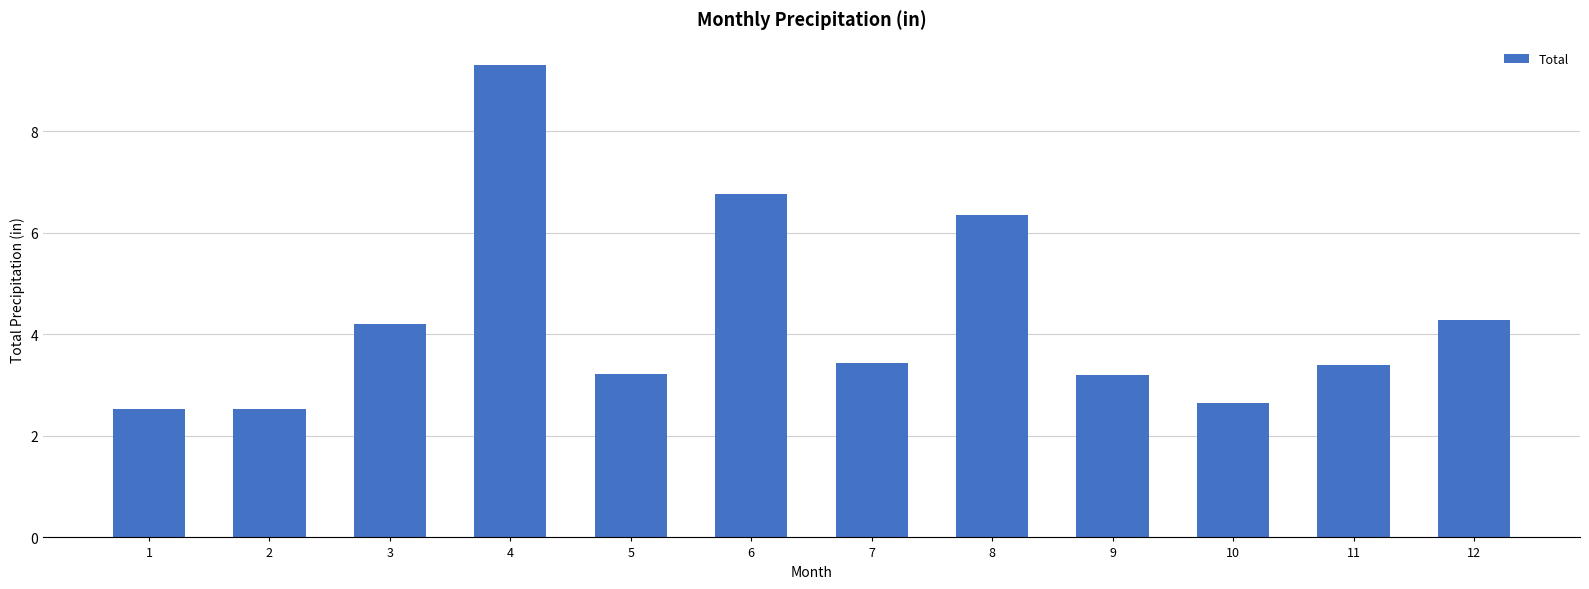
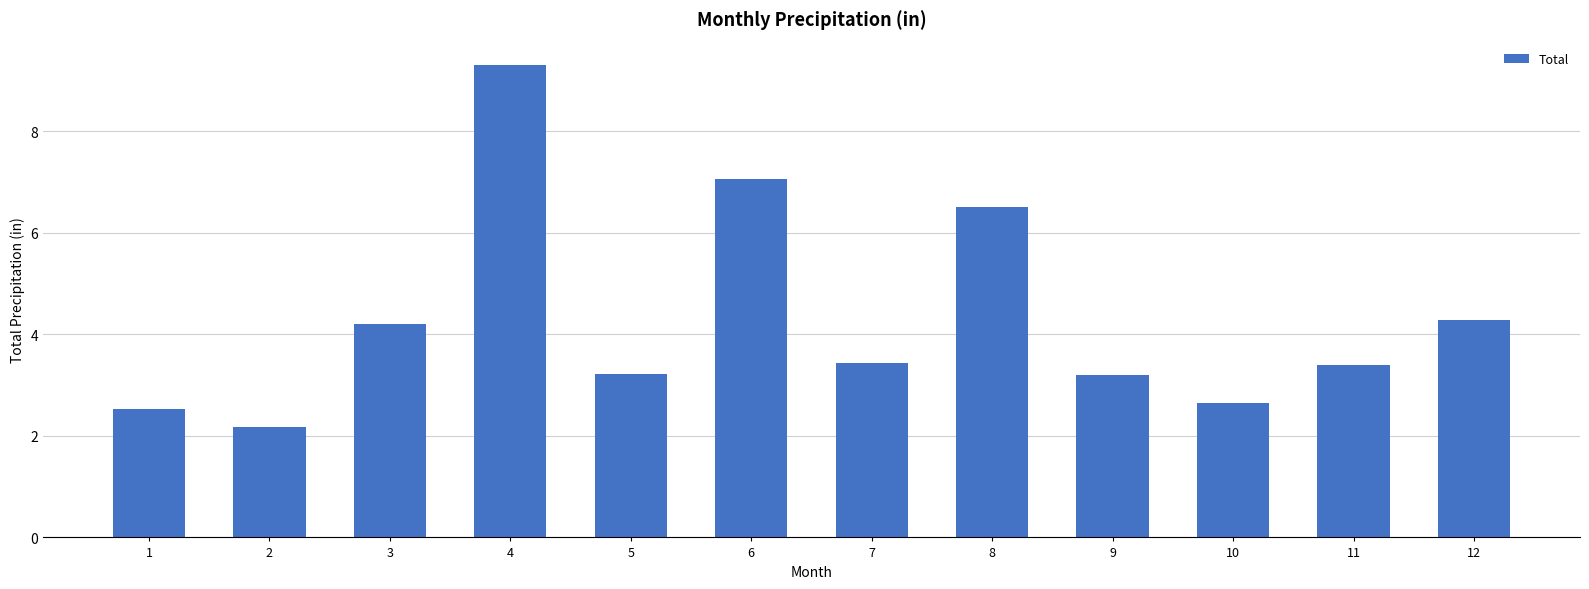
  {
    "1": 2.5,
-   "2": 2.5,
+   "2": 2.2,
    "3": 4.2,
    "4": 9.3,
    "5": 3.2,
-   "6": 6.8,
+   "6": 7.1,
    "7": 3.4,
-   "8": 6.4,
+   "8": 6.5,
    "9": 3.2,
    "10": 2.6,
    "11": 3.4,
    "12": 4.3
  }
